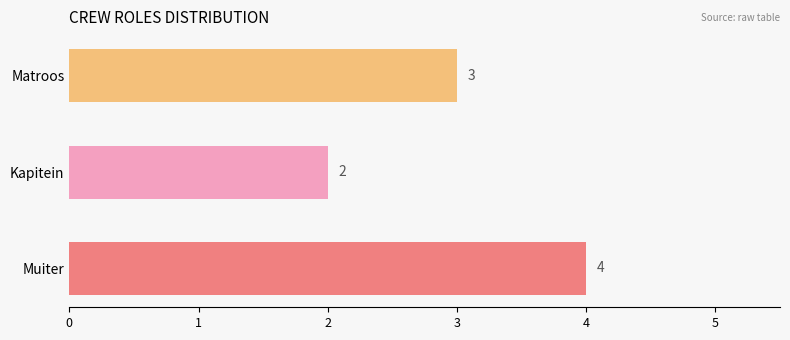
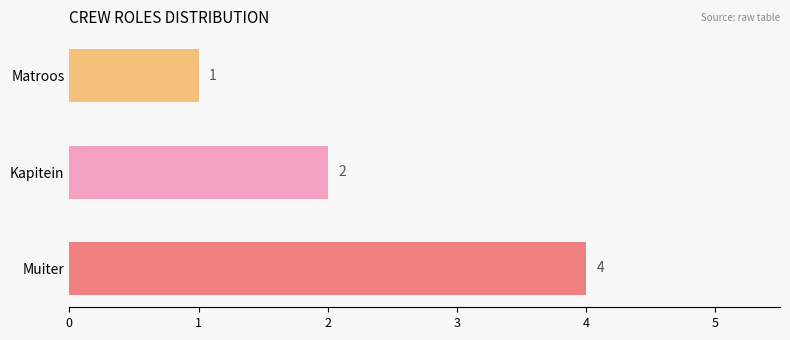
  {
-   "Matroos": 3,
+   "Matroos": 1,
    "Kapitein": 2,
    "Muiter": 4
  }
